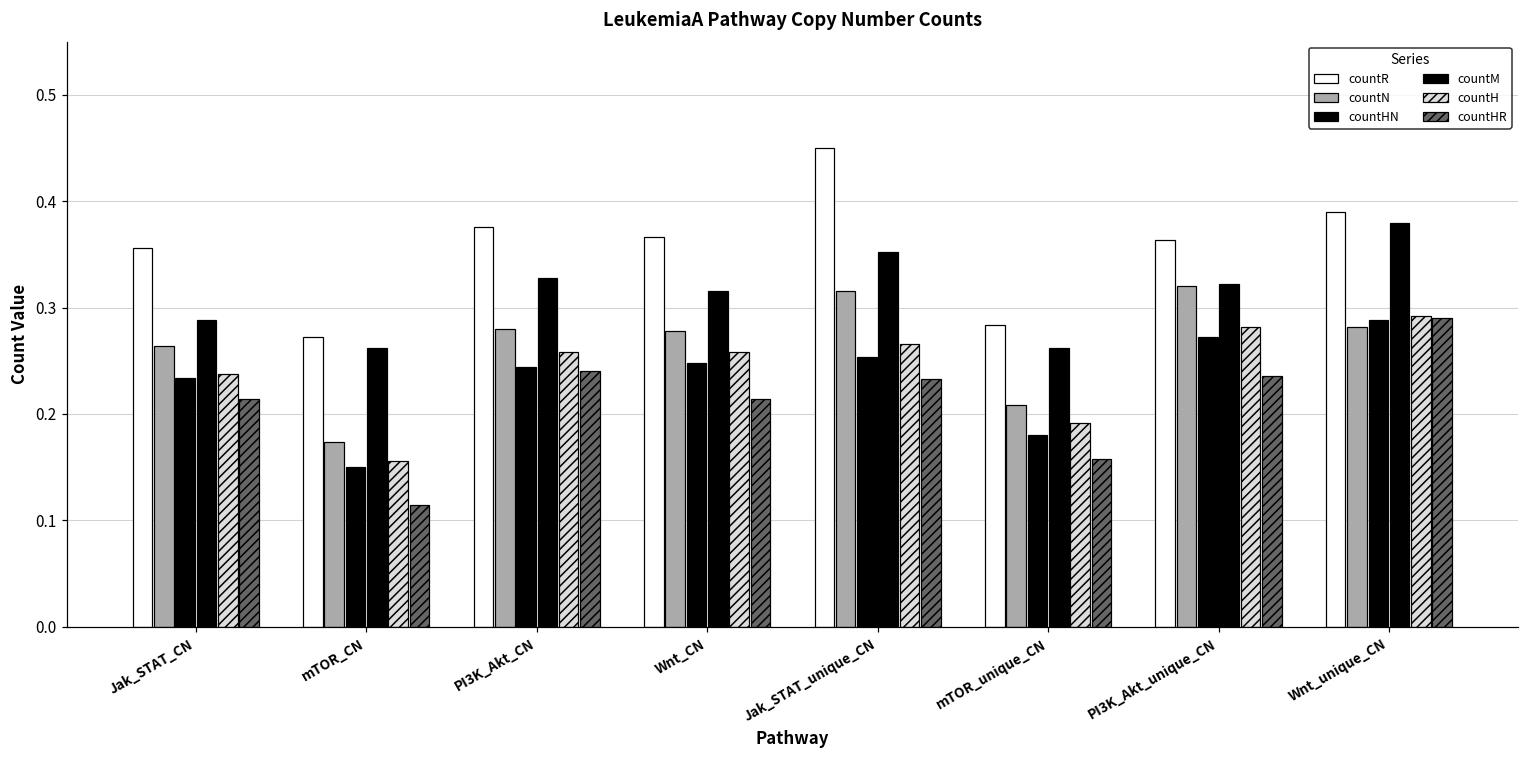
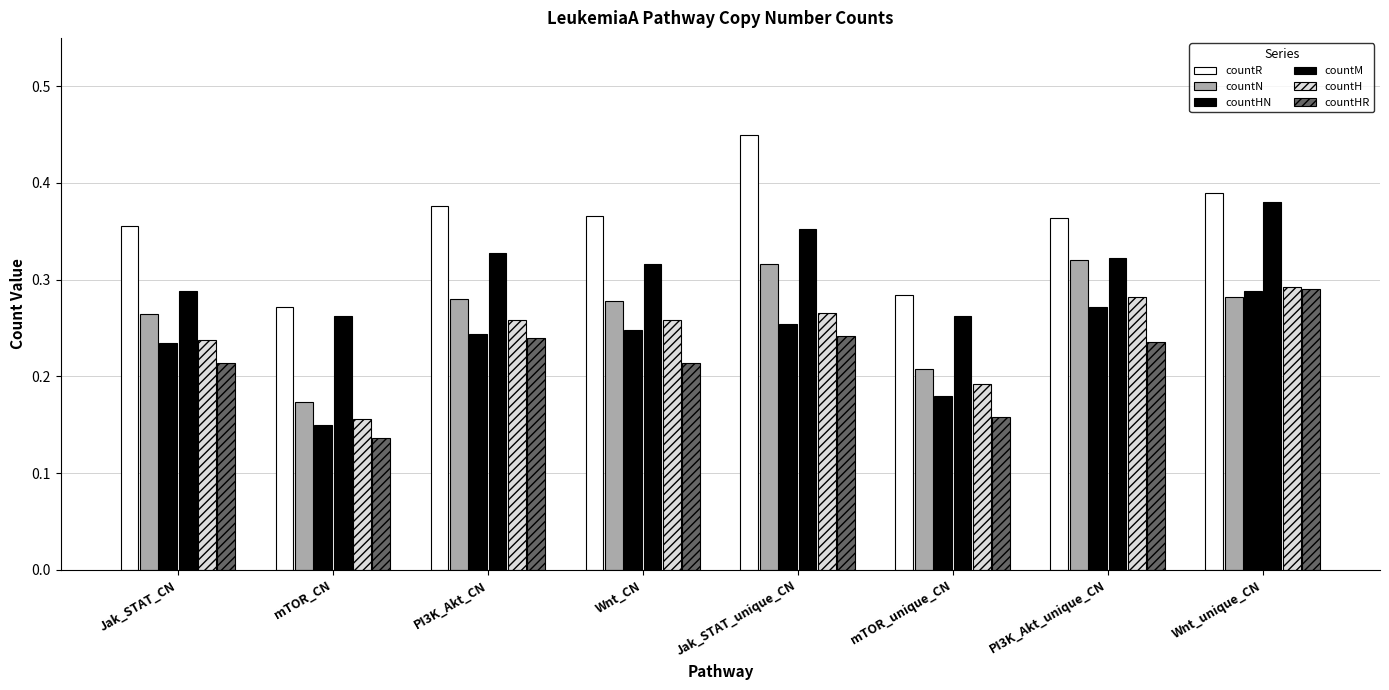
  {
    "countN": {
      "Jak_STAT_CN": 0.26,
      "mTOR_CN": 0.17,
      "PI3K_Akt_CN": 0.28,
      "Wnt_CN": 0.28,
      "Jak_STAT_unique_CN": 0.32,
      "mTOR_unique_CN": 0.21,
      "PI3K_Akt_unique_CN": 0.32,
      "Wnt_unique_CN": 0.28
    },
    "countHR": {
      "Jak_STAT_CN": 0.21,
-     "mTOR_CN": 0.11,
+     "mTOR_CN": 0.14,
      "PI3K_Akt_CN": 0.24,
      "Wnt_CN": 0.21,
-     "Jak_STAT_unique_CN": 0.23,
+     "Jak_STAT_unique_CN": 0.24,
      "mTOR_unique_CN": 0.16,
      "PI3K_Akt_unique_CN": 0.24,
      "Wnt_unique_CN": 0.29
    }
  }
